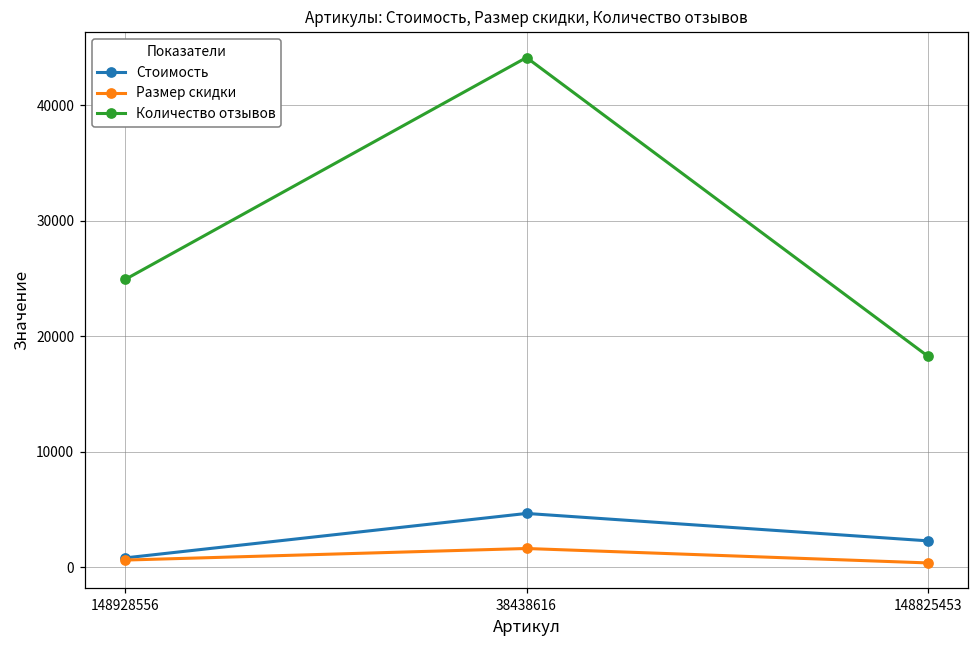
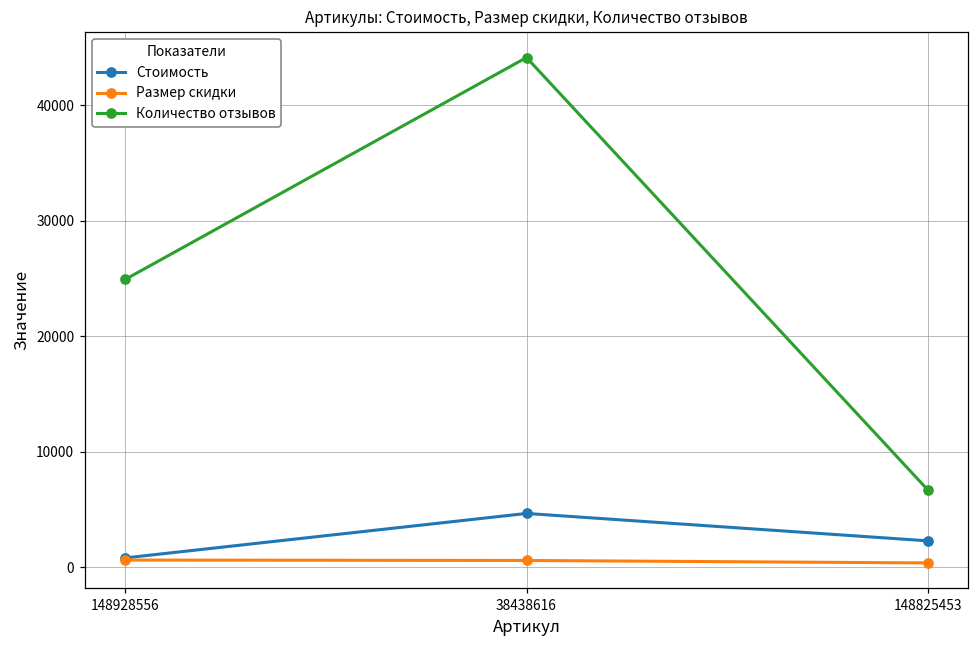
  {
    "Стоимость": {
      "38438616": 4700,
      "148825453": 2300
    },
    "Размер скидки": {
-     "38438616": 1600,
+     "38438616": 600,
      "148825453": 400
    },
    "Количество отзывов": {
      "148928556": 24900,
      "38438616": 44200,
-     "148825453": 18300
+     "148825453": 6700
    }
  }
